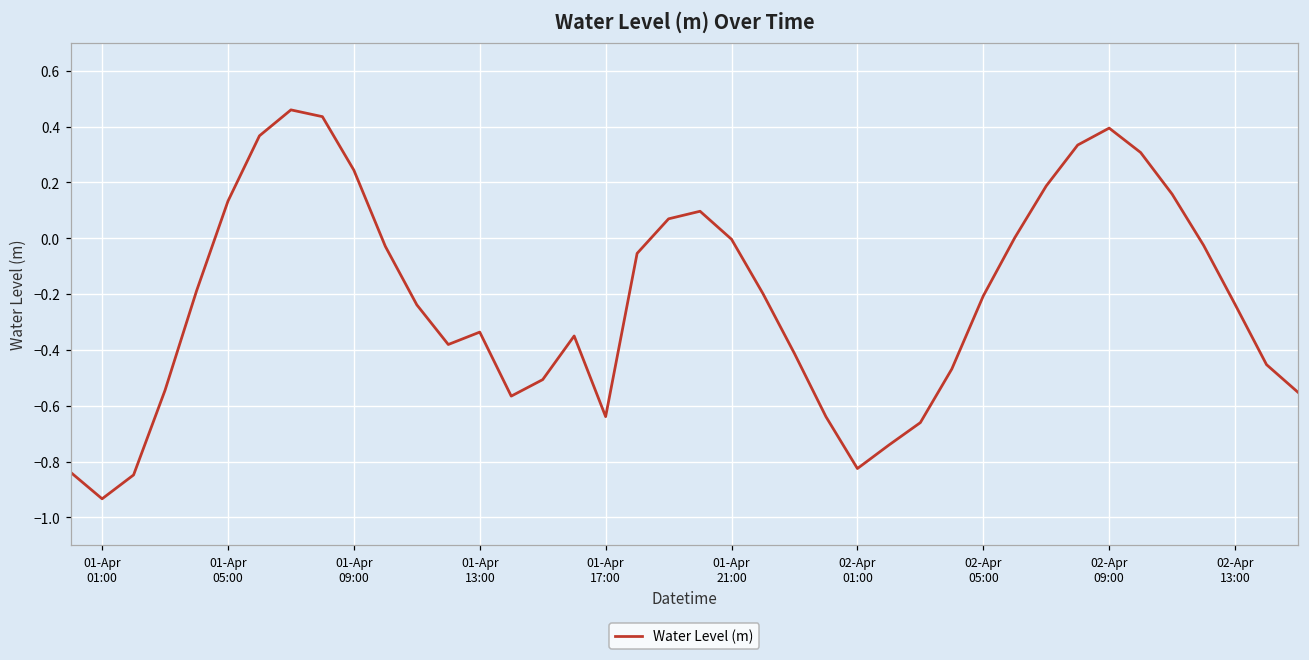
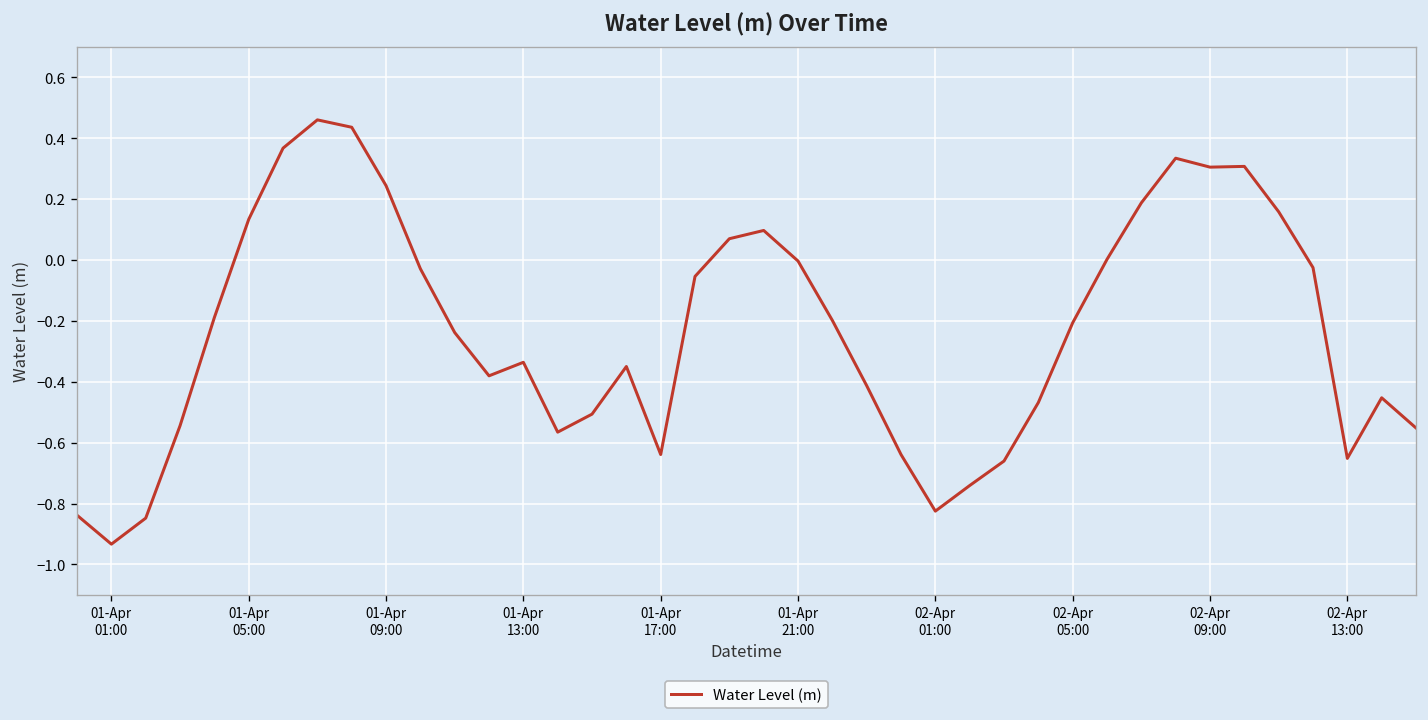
  {
    "01-Apr 01:00": -0.93,
    "01-Apr 05:00": 0.13,
    "01-Apr 09:00": 0.24,
    "01-Apr 13:00": -0.34,
    "01-Apr 17:00": -0.64,
    "01-Apr 21:00": 0.00,
    "02-Apr 01:00": -0.82,
    "02-Apr 05:00": -0.21,
-   "02-Apr 09:00": 0.39,
-   "02-Apr 13:00": -0.24
+   "02-Apr 09:00": 0.30,
+   "02-Apr 13:00": -0.65
  }
